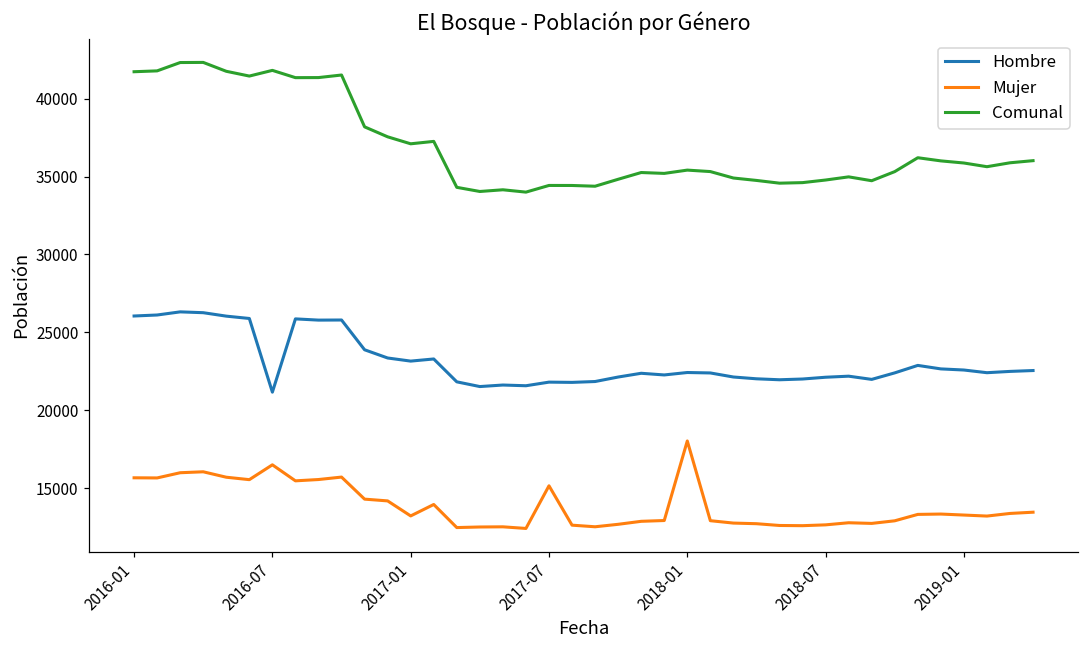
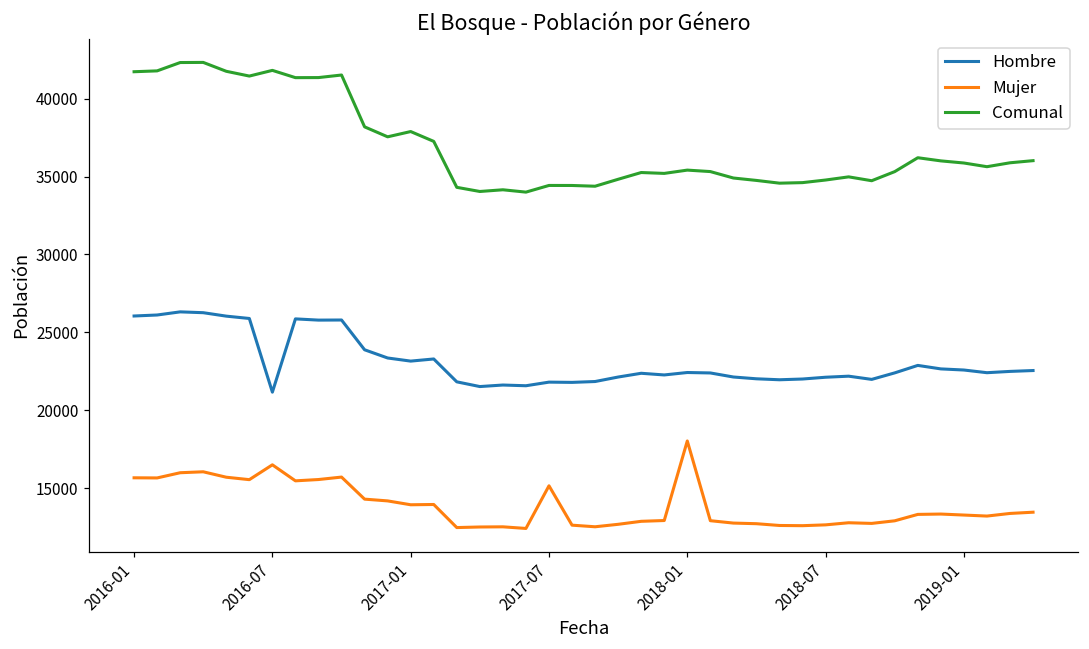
  {
    "Hombre": {
      "2016-01": 26100,
      "2016-07": 21200,
      "2017-01": 23200,
      "2017-07": 21800,
      "2018-01": 22400,
      "2018-07": 22100,
      "2019-01": 22600
    },
    "Mujer": {
      "2016-01": 15700,
      "2016-07": 16500,
-     "2017-01": 13200,
+     "2017-01": 13900,
      "2017-07": 15200,
      "2018-01": 18000,
      "2018-07": 12700,
      "2019-01": 13300
    },
    "Comunal": {
      "2016-01": 41700,
      "2016-07": 41800,
-     "2017-01": 37100,
+     "2017-01": 37900,
      "2017-07": 34400,
      "2018-01": 35400,
      "2018-07": 34800,
      "2019-01": 35900
    }
  }
